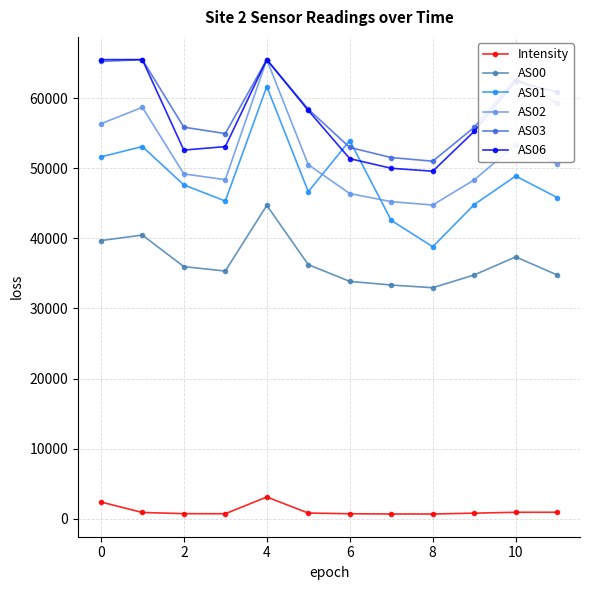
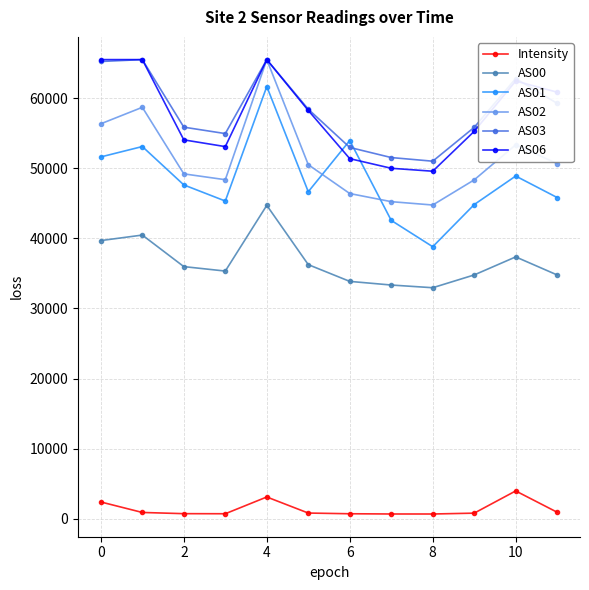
  {
    "Intensity": {
      "0": 2000,
      "2": 1000,
      "4": 3000,
      "6": 1000,
      "8": 1000,
-     "10": 1000
+     "10": 4000
    },
    "AS01": {
      "0": 52000,
      "2": 48000,
      "4": 62000,
      "6": 54000,
      "8": 39000,
      "10": 49000
    },
    "AS06": {
-     "2": 53000,
+     "2": 54000,
      "6": 51000,
      "8": 50000
    }
  }
